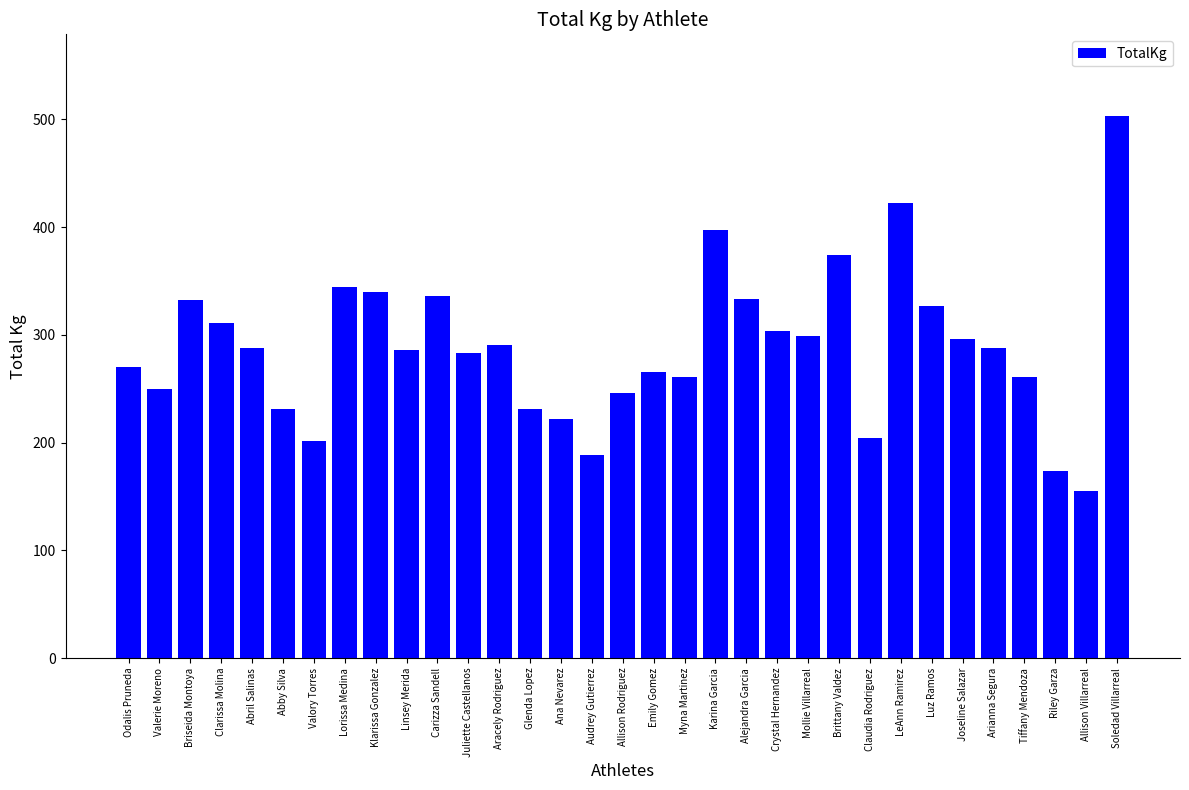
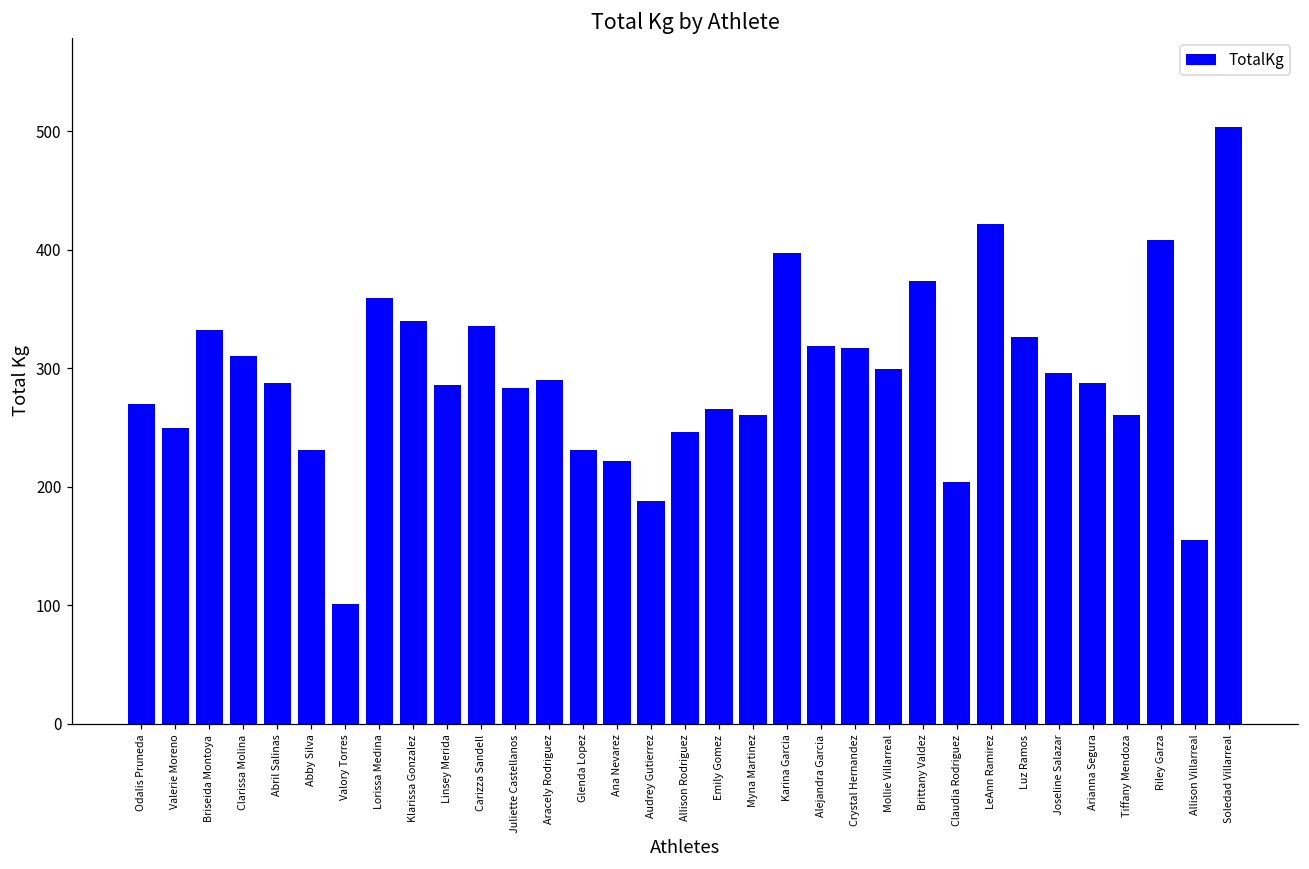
  {
    "Odalis Pruneda": 270,
    "Valerie Moreno": 249,
    "Briseida Montoya": 333,
    "Clarissa Molina": 311,
    "Abril Salinas": 288,
    "Abby Silva": 231,
-   "Valory Torres": 202,
-   "Lorissa Medina": 345,
+   "Valory Torres": 101,
+   "Lorissa Medina": 360,
    "Klarissa Gonzalez": 340,
    "Linsey Merida": 286,
    "Carizza Sandell": 336,
    "Juliette Castellanos": 284,
    "Aracely Rodriguez": 291,
    "Glenda Lopez": 231,
    "Ana Nevarez": 222,
    "Audrey Gutierrez": 188,
    "Allison Rodriguez": 246,
    "Emily Gomez": 266,
    "Myna Martinez": 261,
    "Karina Garcia": 397,
-   "Alejandra Garcia": 333,
-   "Crystal Hernandez": 304,
+   "Alejandra Garcia": 319,
+   "Crystal Hernandez": 318,
    "Mollie Villarreal": 299,
    "Brittany Valdez": 374,
    "Claudia Rodriguez": 204,
    "LeAnn Ramirez": 422,
    "Luz Ramos": 327,
    "Joseline Salazar": 296,
    "Arianna Segura": 288,
    "Tiffany Mendoza": 261,
-   "Riley Garza": 174,
+   "Riley Garza": 408,
    "Allison Villarreal": 155,
    "Soledad Villarreal": 503
  }
